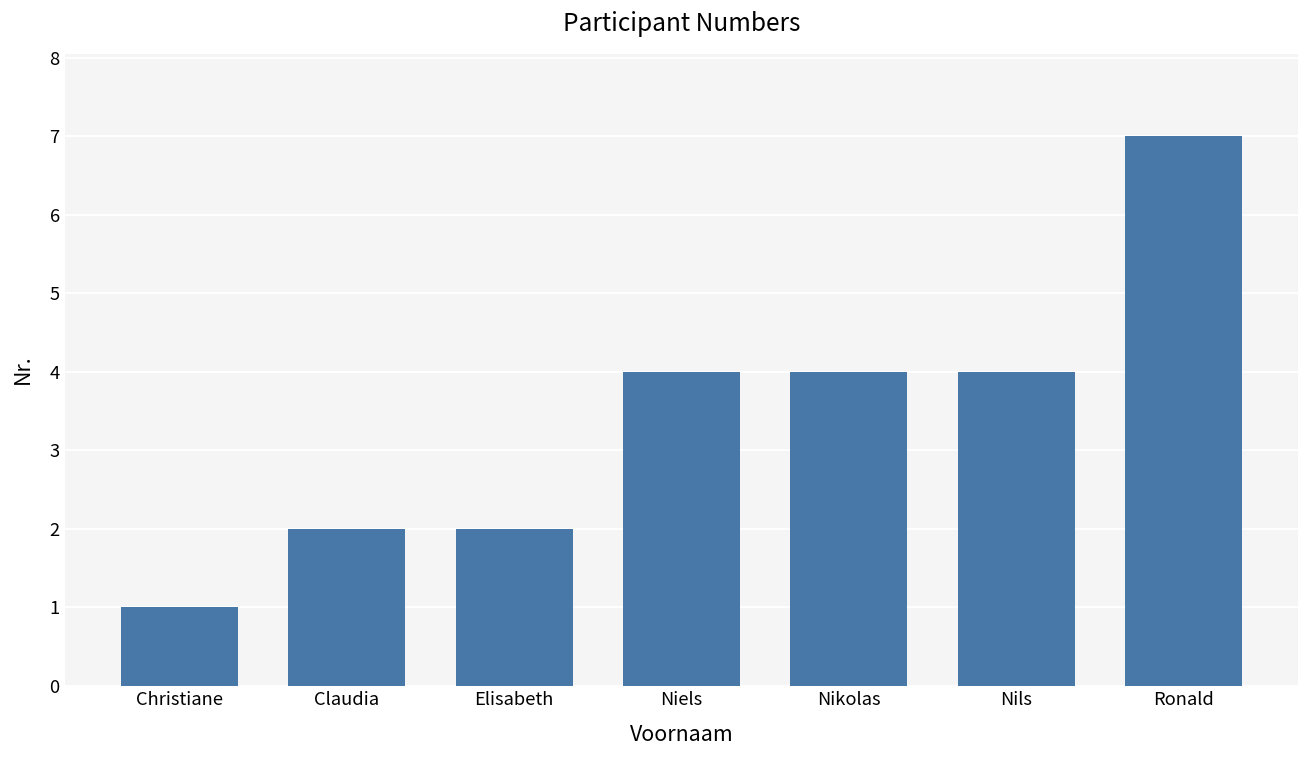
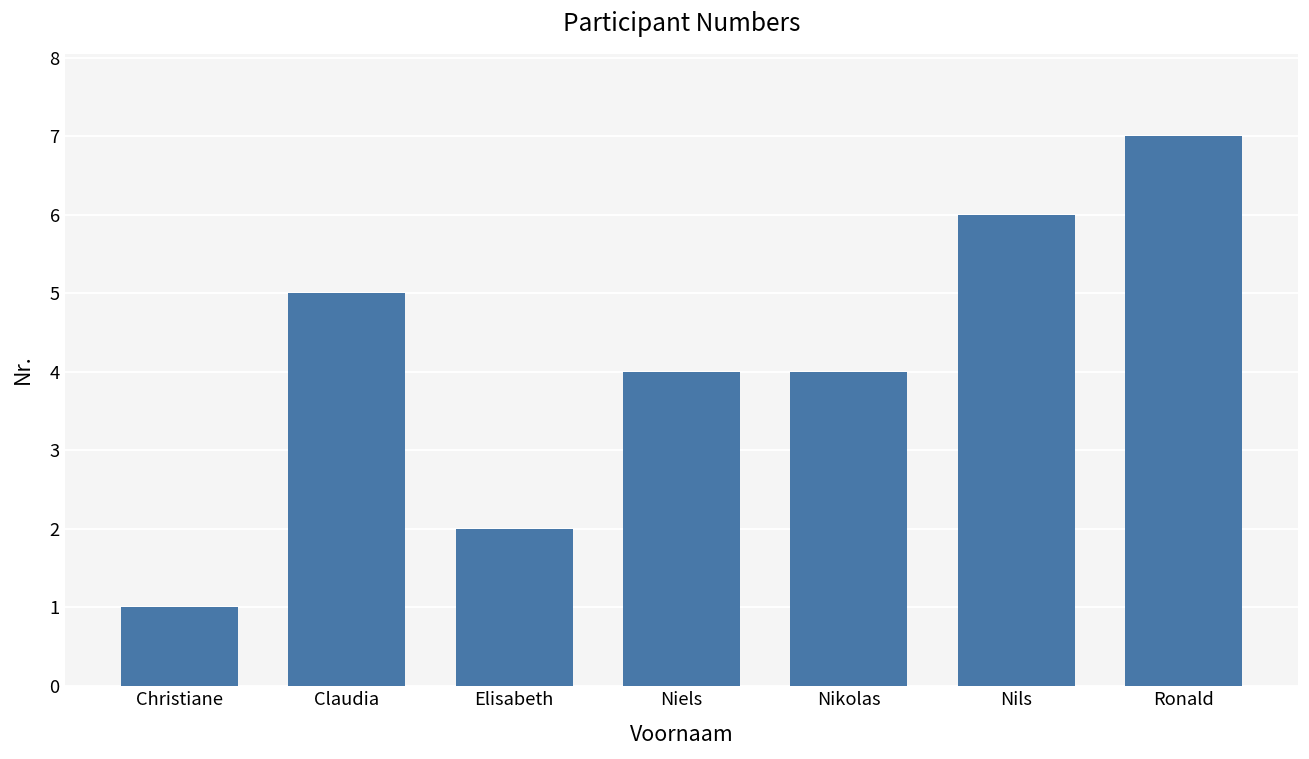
  {
    "Christiane": 1,
-   "Claudia": 2,
+   "Claudia": 5,
    "Elisabeth": 2,
    "Niels": 4,
    "Nikolas": 4,
-   "Nils": 4,
+   "Nils": 6,
    "Ronald": 7
  }
